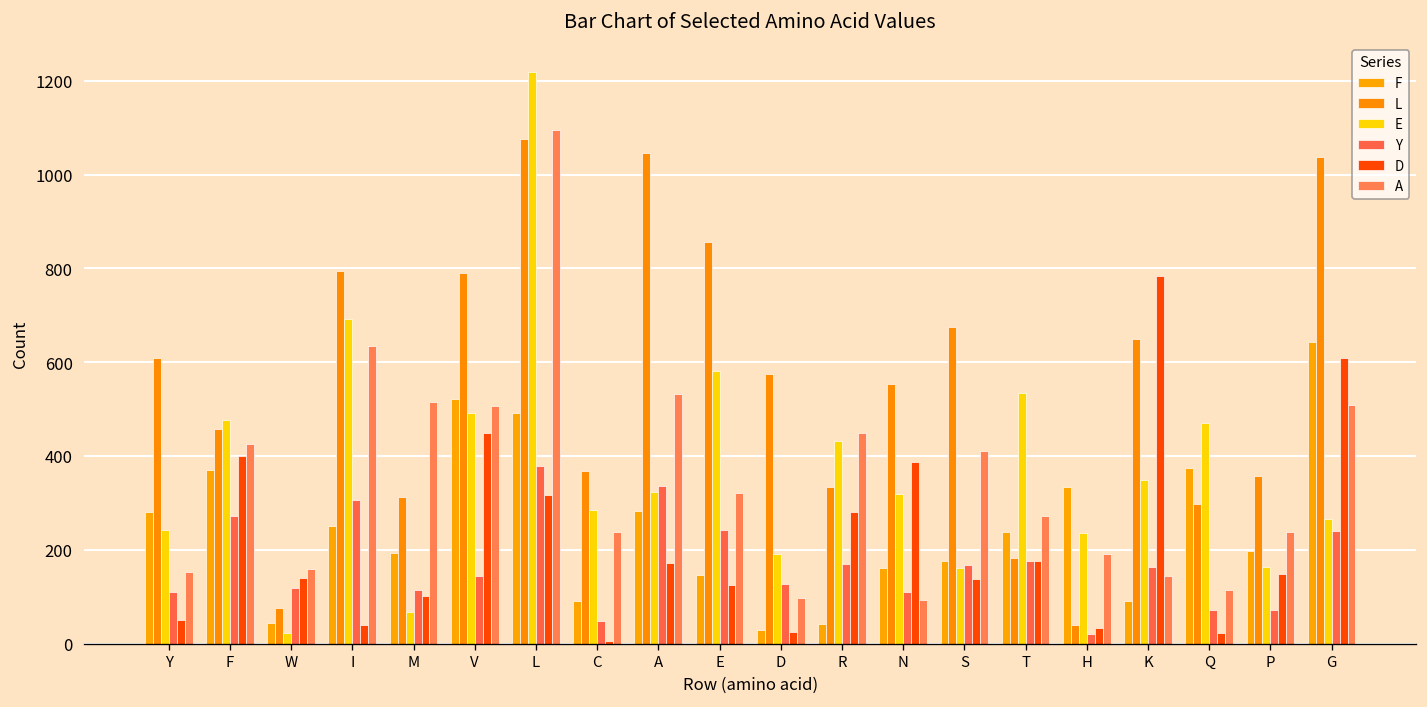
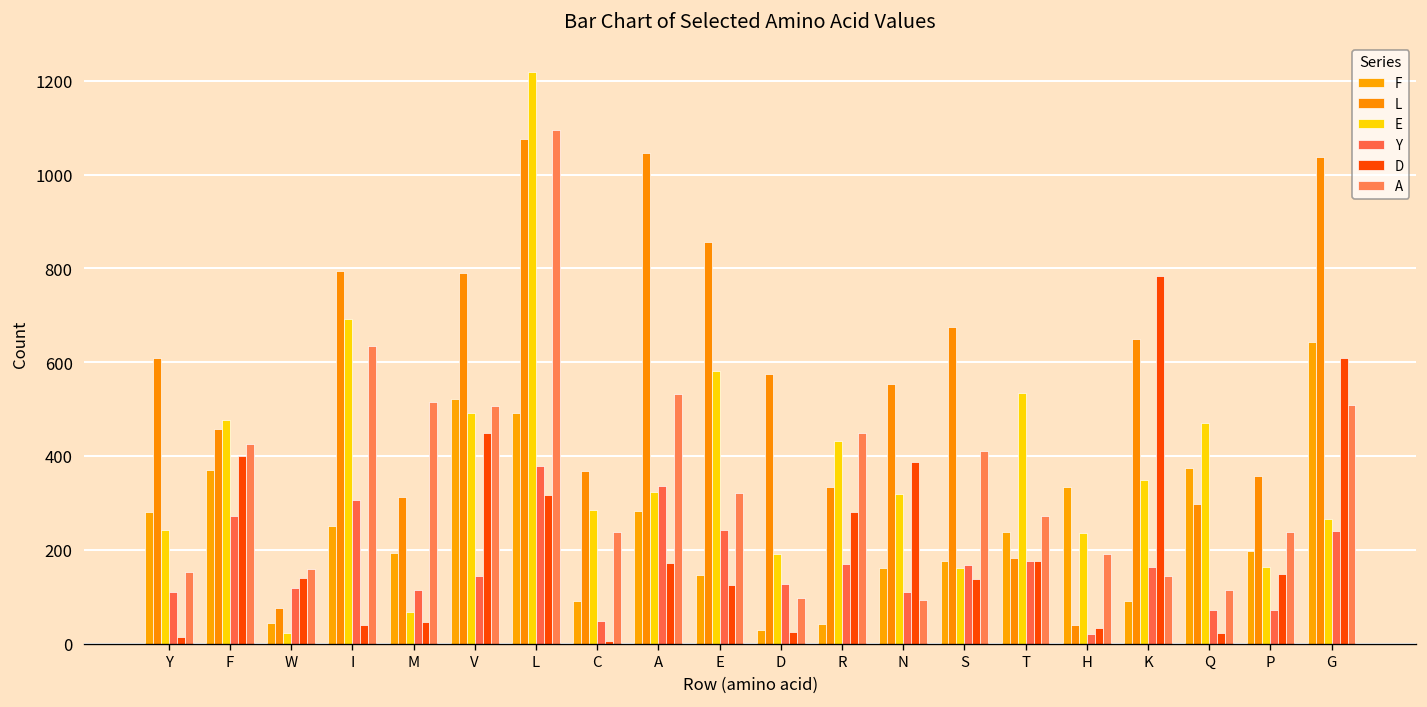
  {
    "D": {
-     "Y": 50,
+     "Y": 20,
      "F": 400,
      "W": 140,
      "I": 40,
-     "M": 100,
+     "M": 50,
      "V": 450,
      "L": 320,
      "A": 170,
      "E": 130,
      "D": 20,
      "R": 280,
      "N": 390,
      "S": 140,
      "T": 180,
      "H": 30,
      "K": 780,
      "Q": 20,
      "P": 150,
      "G": 610
    }
  }
